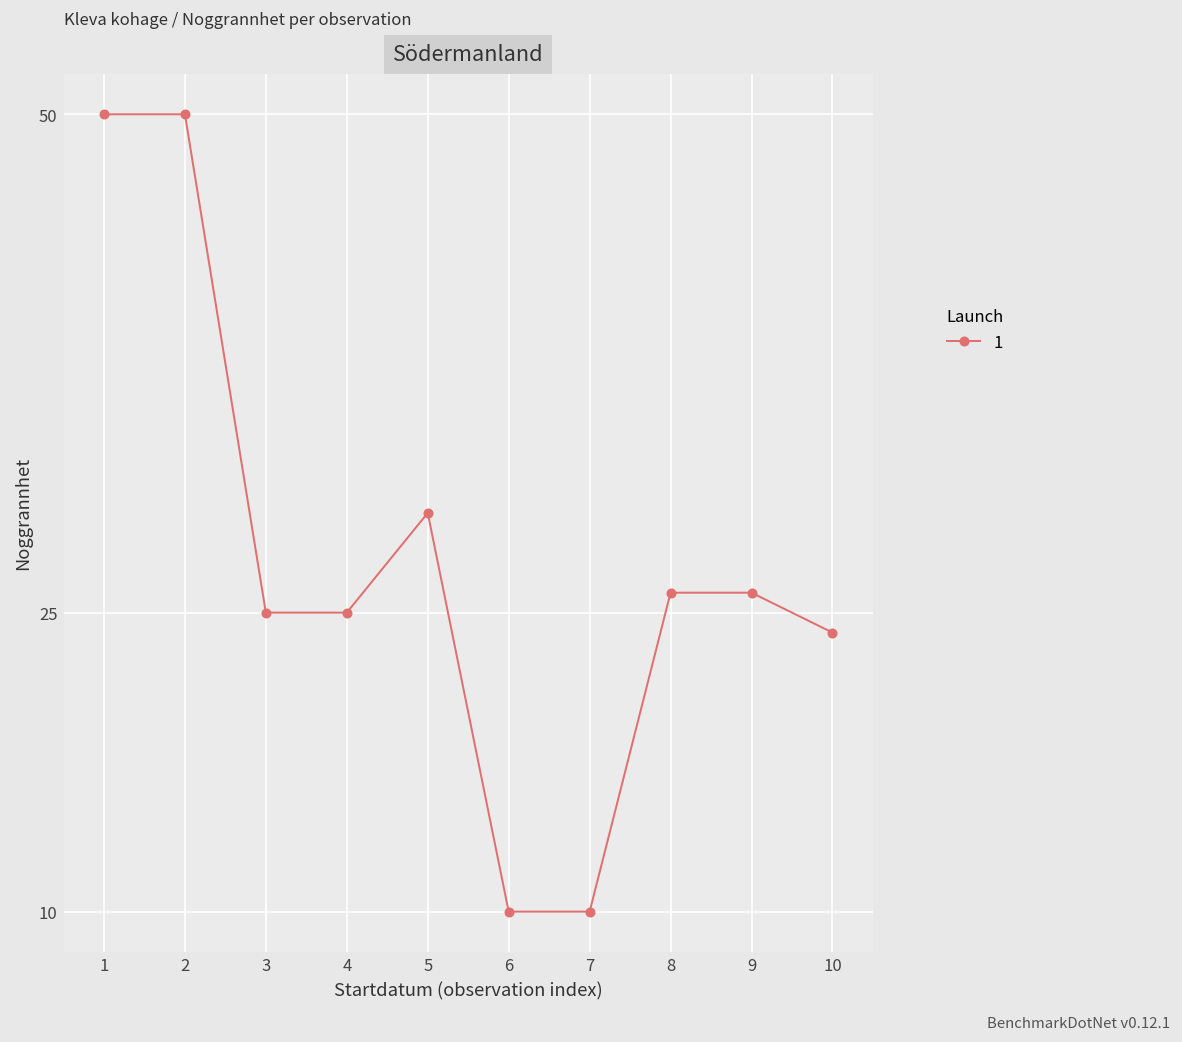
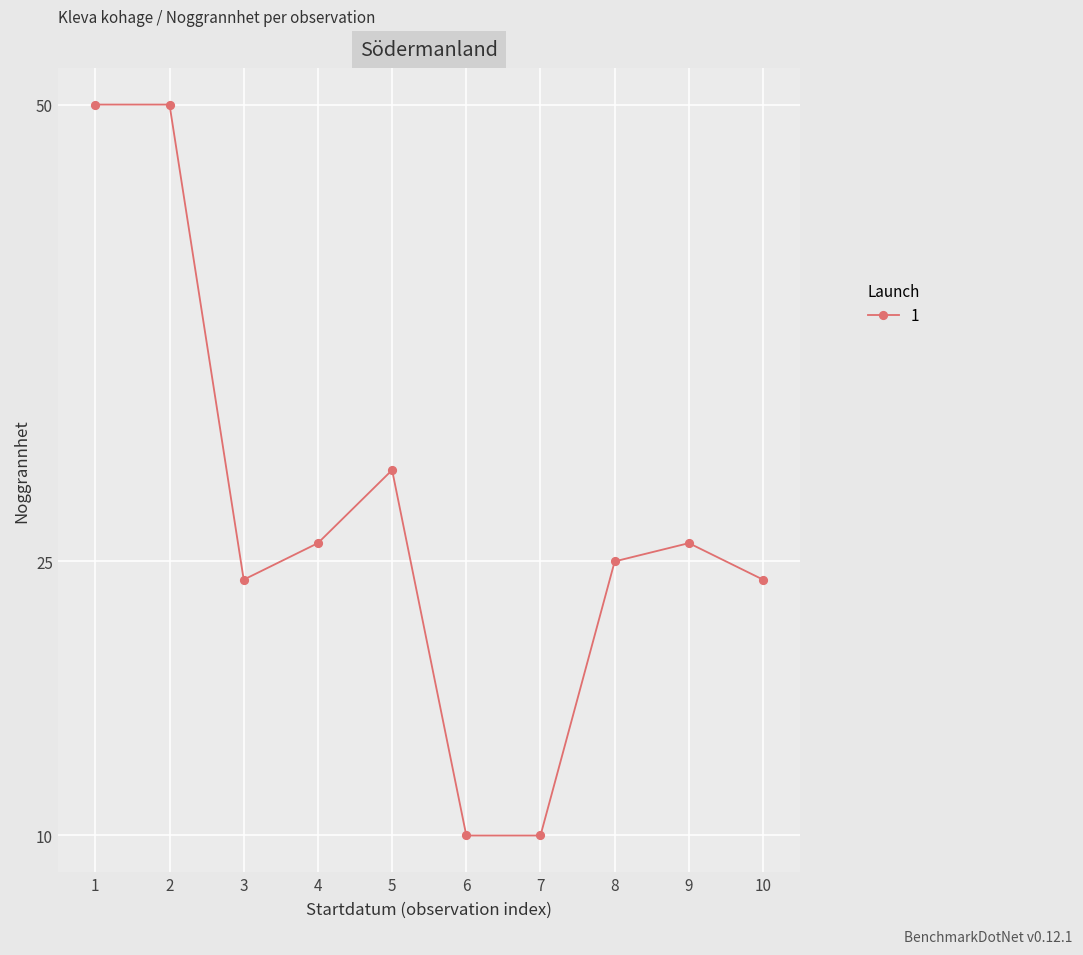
  {
    "1": 50,
    "2": 50,
-   "3": 25,
-   "4": 25,
+   "3": 24,
+   "4": 26,
    "5": 30,
    "6": 10,
    "7": 10,
-   "8": 26,
+   "8": 25,
    "9": 26,
    "10": 24
  }
